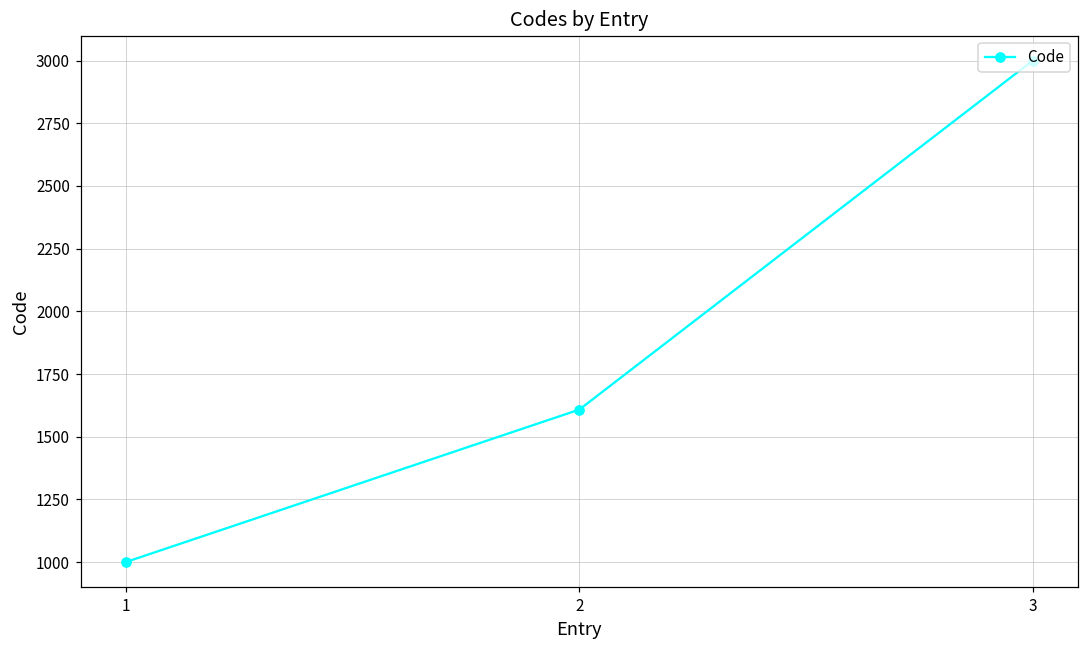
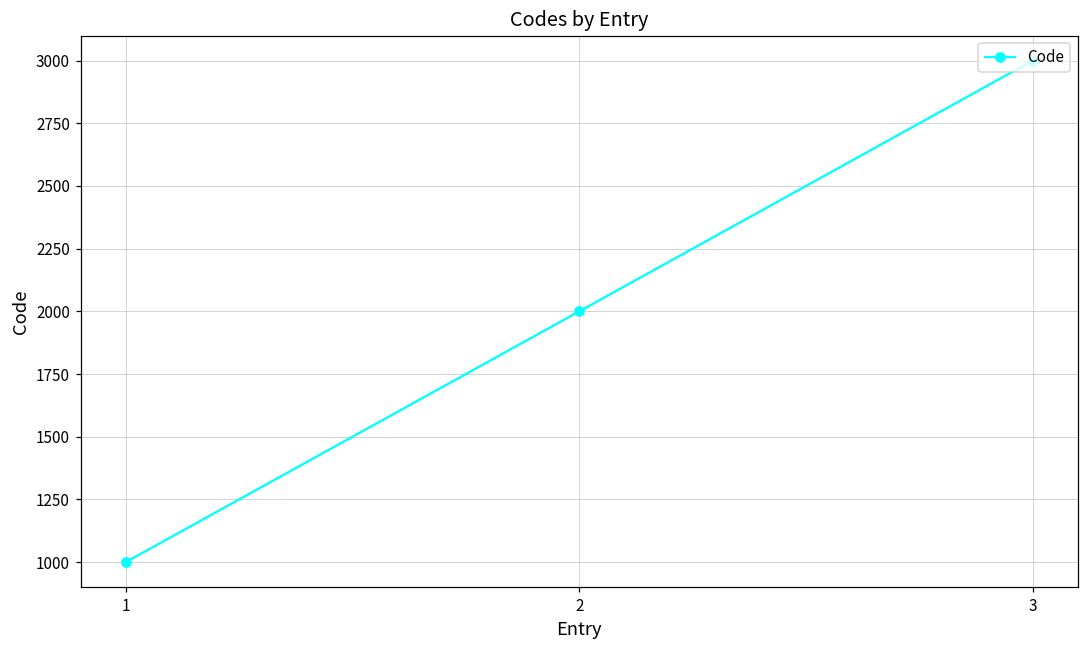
  {
    "1": 1000,
-   "2": 1610
+   "2": 2000
  }
